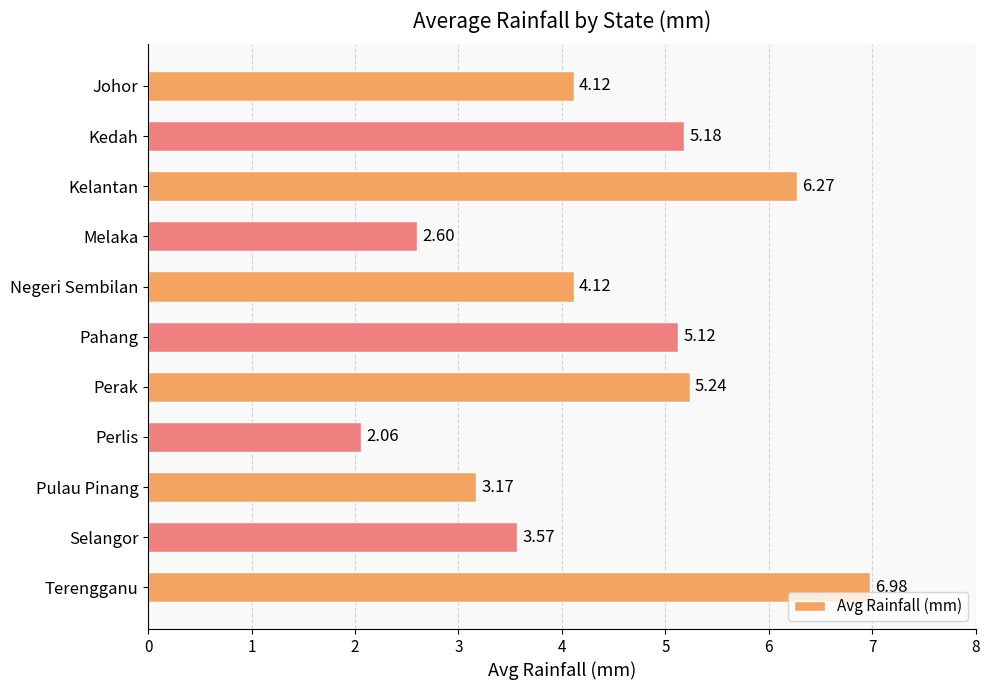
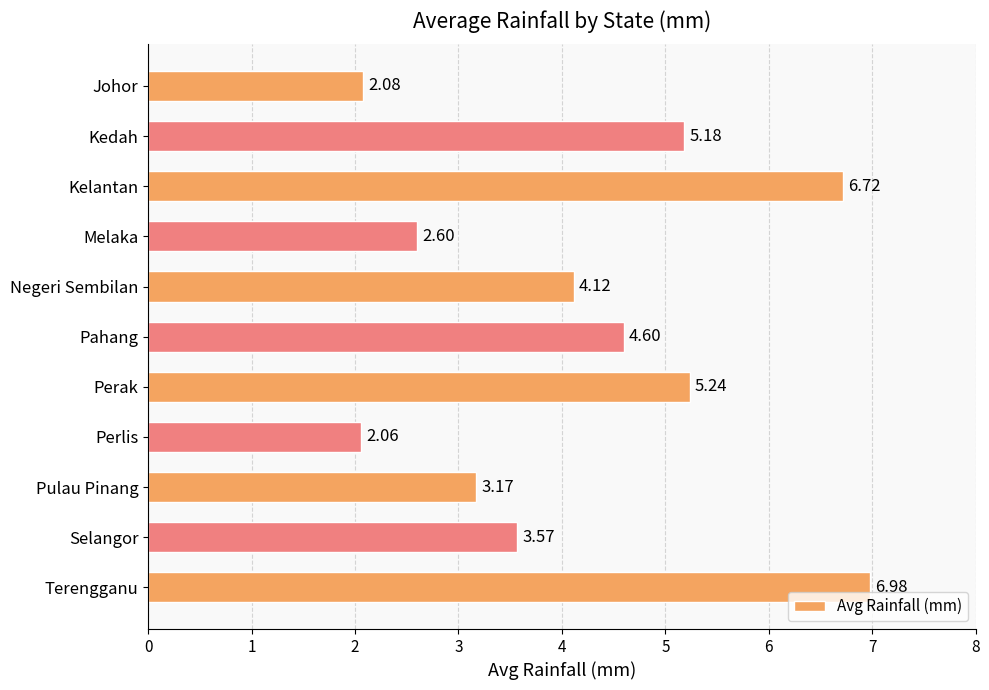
  {
-   "Johor": 4.12,
+   "Johor": 2.08,
    "Kedah": 5.18,
-   "Kelantan": 6.27,
+   "Kelantan": 6.72,
    "Melaka": 2.60,
    "Negeri Sembilan": 4.12,
-   "Pahang": 5.12,
+   "Pahang": 4.60,
    "Perak": 5.24,
    "Perlis": 2.06,
    "Pulau Pinang": 3.17,
    "Selangor": 3.57
  }
